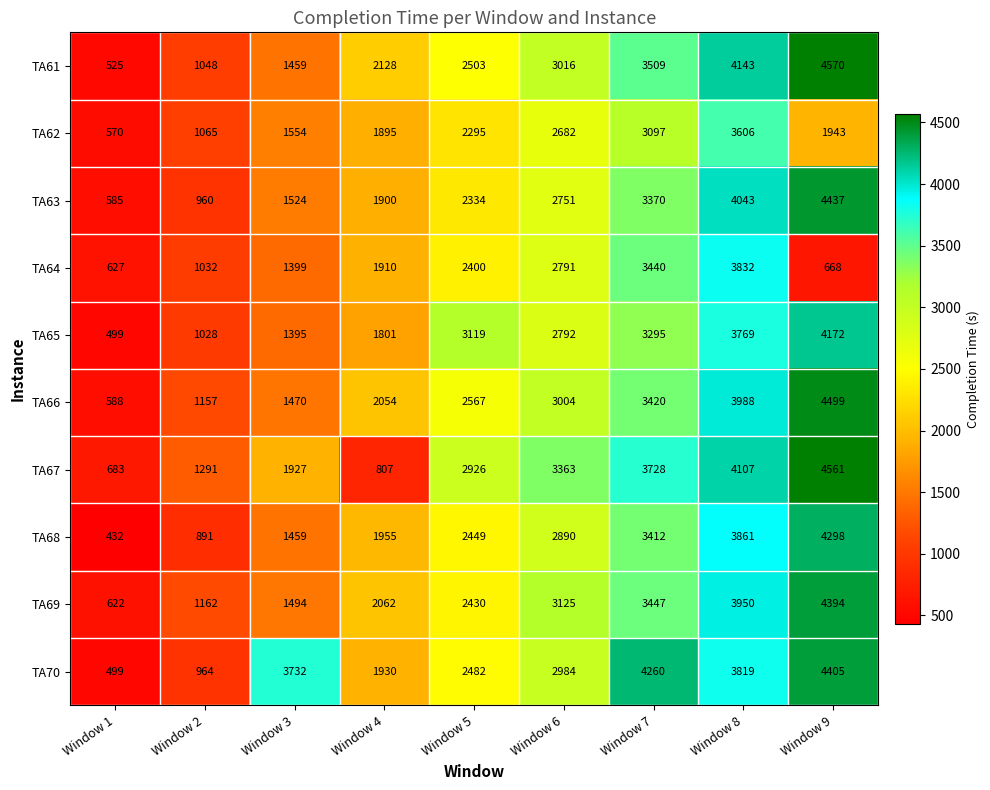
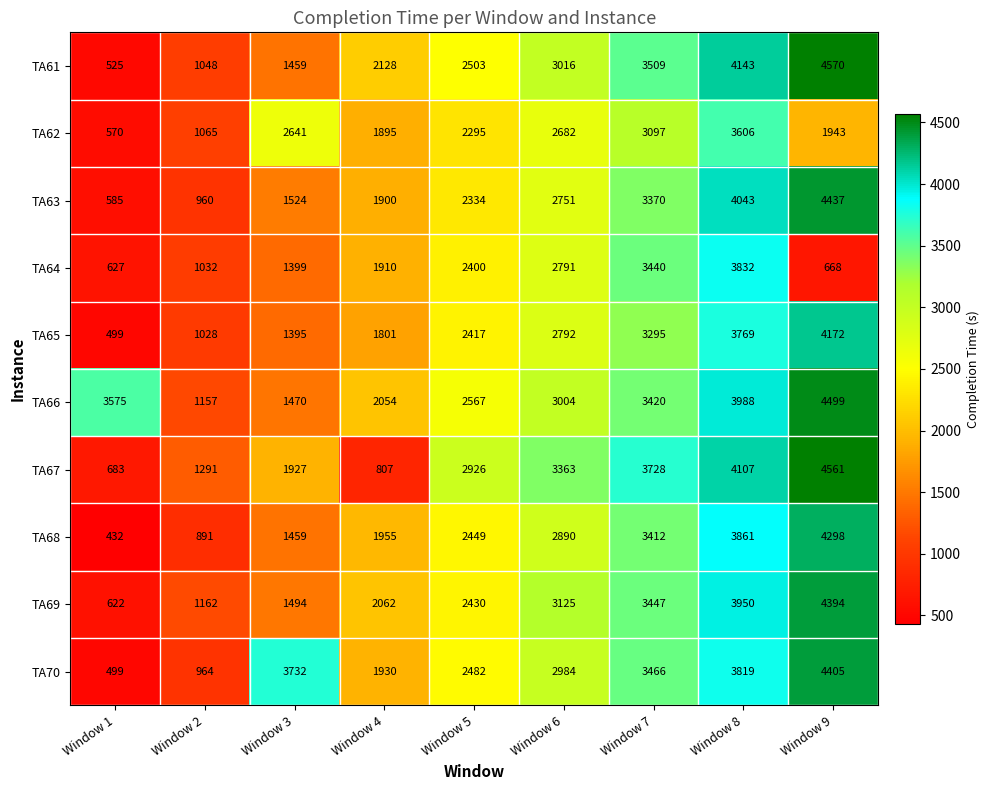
  {
    "TA61": {
      "Window 1": 525,
      "Window 2": 1048,
      "Window 3": 1459,
      "Window 4": 2128,
      "Window 5": 2503,
      "Window 6": 3016,
      "Window 7": 3509,
      "Window 8": 4143,
      "Window 9": 4570
    },
    "TA62": {
      "Window 1": 570,
      "Window 2": 1065,
-     "Window 3": 1554,
+     "Window 3": 2641,
      "Window 4": 1895,
      "Window 5": 2295,
      "Window 6": 2682,
      "Window 7": 3097,
      "Window 8": 3606,
      "Window 9": 1943
    },
    "TA63": {
      "Window 1": 585,
      "Window 2": 960,
      "Window 3": 1524,
      "Window 4": 1900,
      "Window 5": 2334,
      "Window 6": 2751,
      "Window 7": 3370,
      "Window 8": 4043,
      "Window 9": 4437
    },
    "TA64": {
      "Window 1": 627,
      "Window 2": 1032,
      "Window 3": 1399,
      "Window 4": 1910,
      "Window 5": 2400,
      "Window 6": 2791,
      "Window 7": 3440,
      "Window 8": 3832,
      "Window 9": 668
    },
    "TA65": {
      "Window 1": 499,
      "Window 2": 1028,
      "Window 3": 1395,
      "Window 4": 1801,
-     "Window 5": 3119,
+     "Window 5": 2417,
      "Window 6": 2792,
      "Window 7": 3295,
      "Window 8": 3769,
      "Window 9": 4172
    },
    "TA66": {
-     "Window 1": 588,
+     "Window 1": 3575,
      "Window 2": 1157,
      "Window 3": 1470,
      "Window 4": 2054,
      "Window 5": 2567,
      "Window 6": 3004,
      "Window 7": 3420,
      "Window 8": 3988,
      "Window 9": 4499
    },
    "TA67": {
      "Window 1": 683,
      "Window 2": 1291,
      "Window 3": 1927,
      "Window 4": 807,
      "Window 5": 2926,
      "Window 6": 3363,
      "Window 7": 3728,
      "Window 8": 4107,
      "Window 9": 4561
    },
    "TA68": {
      "Window 1": 432,
      "Window 2": 891,
      "Window 3": 1459,
      "Window 4": 1955,
      "Window 5": 2449,
      "Window 6": 2890,
      "Window 7": 3412,
      "Window 8": 3861,
      "Window 9": 4298
    },
    "TA69": {
      "Window 1": 622,
      "Window 2": 1162,
      "Window 3": 1494,
      "Window 4": 2062,
      "Window 5": 2430,
      "Window 6": 3125,
      "Window 7": 3447,
      "Window 8": 3950,
      "Window 9": 4394
    },
    "TA70": {
      "Window 1": 499,
      "Window 2": 964,
      "Window 3": 3732,
      "Window 4": 1930,
      "Window 5": 2482,
      "Window 6": 2984,
-     "Window 7": 4260,
+     "Window 7": 3466,
      "Window 8": 3819,
      "Window 9": 4405
    }
  }
